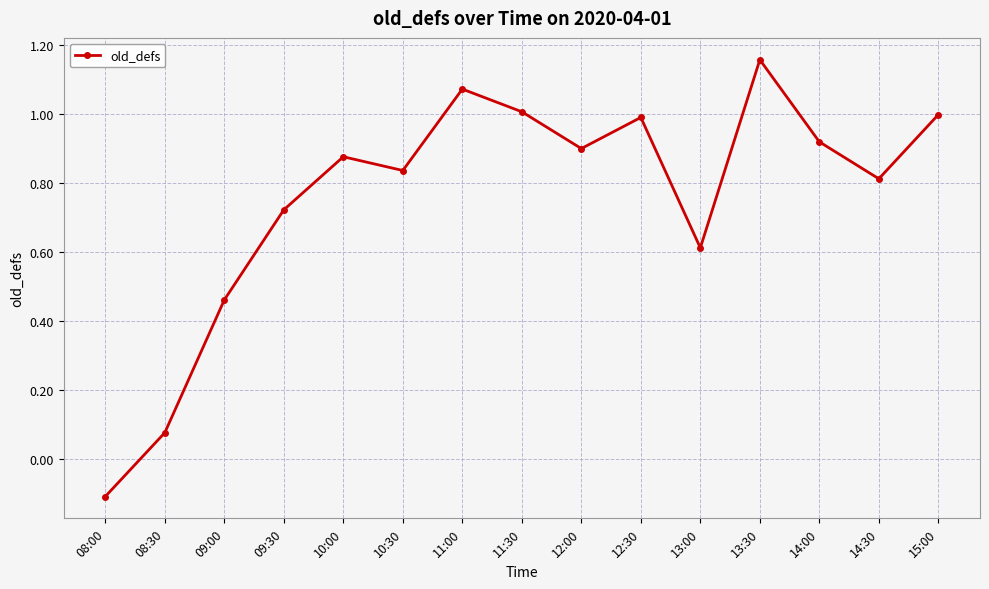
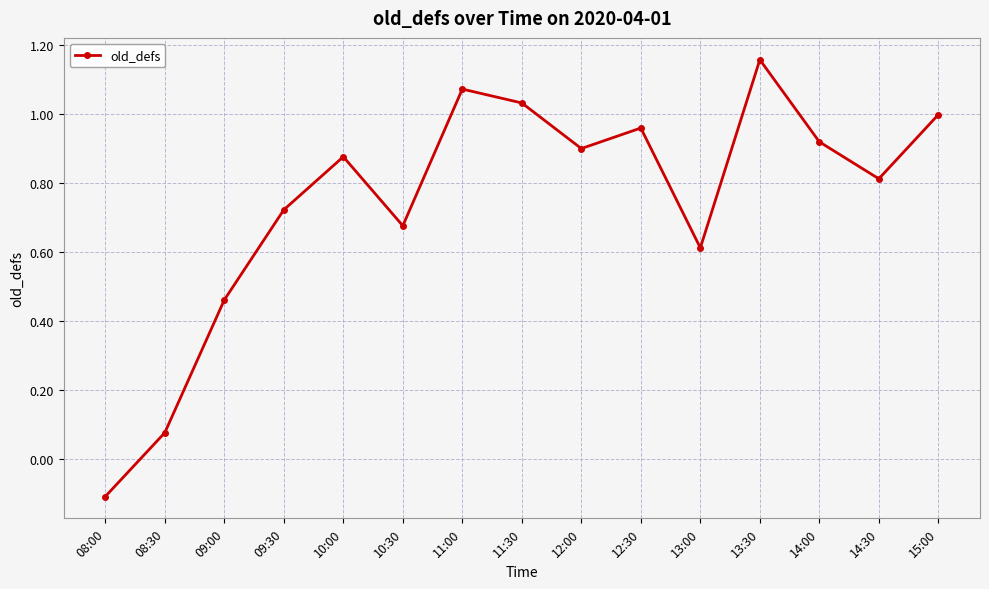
  {
    "08:00": -0.11,
    "08:30": 0.08,
    "09:00": 0.46,
    "09:30": 0.72,
    "10:00": 0.88,
-   "10:30": 0.84,
+   "10:30": 0.68,
    "11:00": 1.07,
-   "11:30": 1.01,
+   "11:30": 1.03,
    "12:00": 0.90,
-   "12:30": 0.99,
+   "12:30": 0.96,
    "13:00": 0.61,
    "13:30": 1.16,
    "14:00": 0.92,
    "14:30": 0.81,
    "15:00": 1.00
  }
